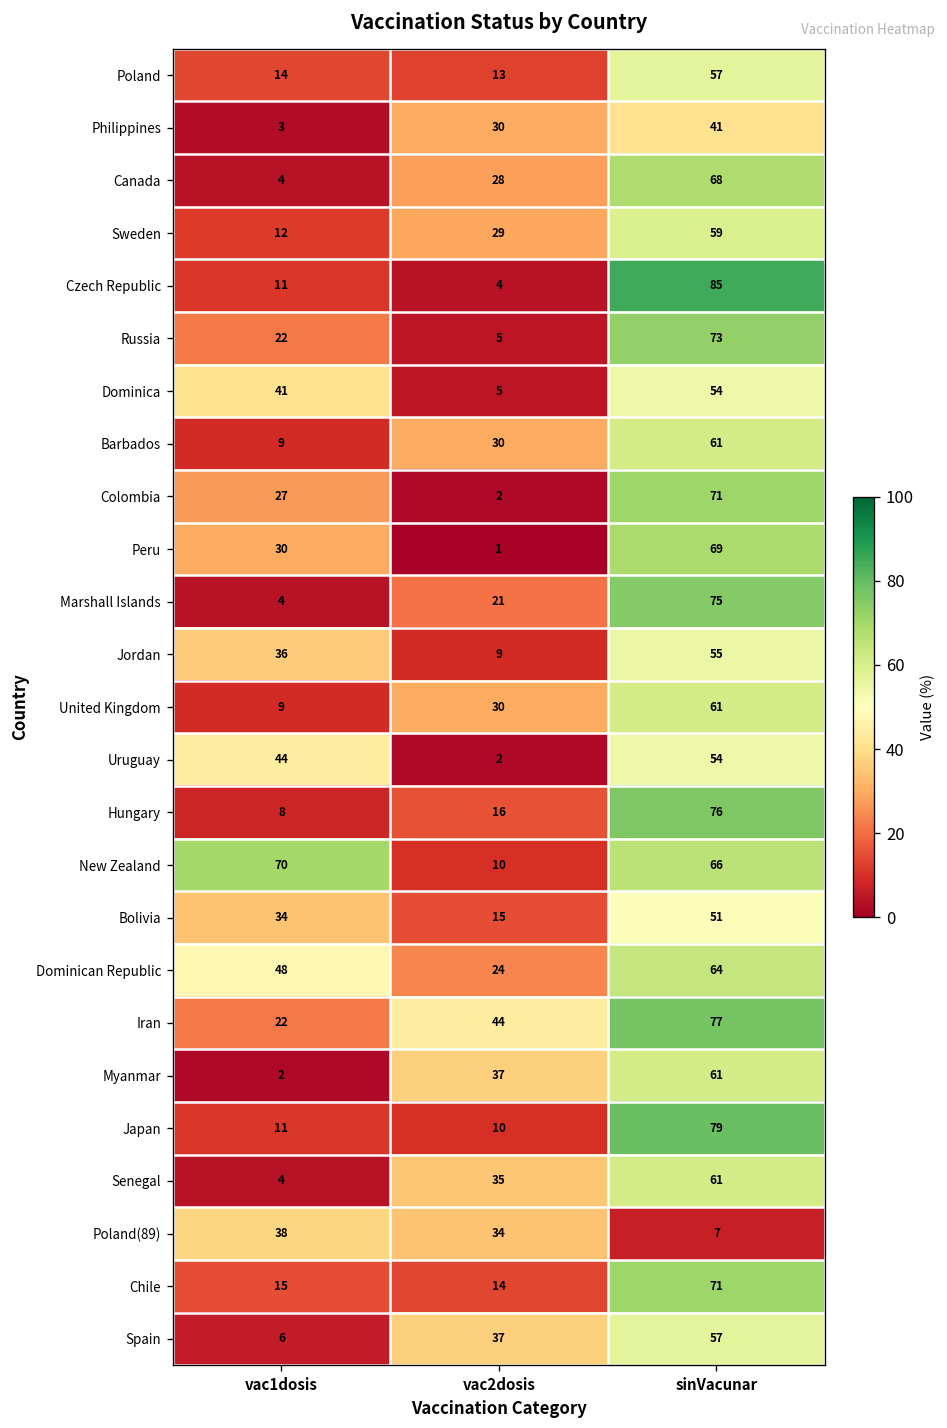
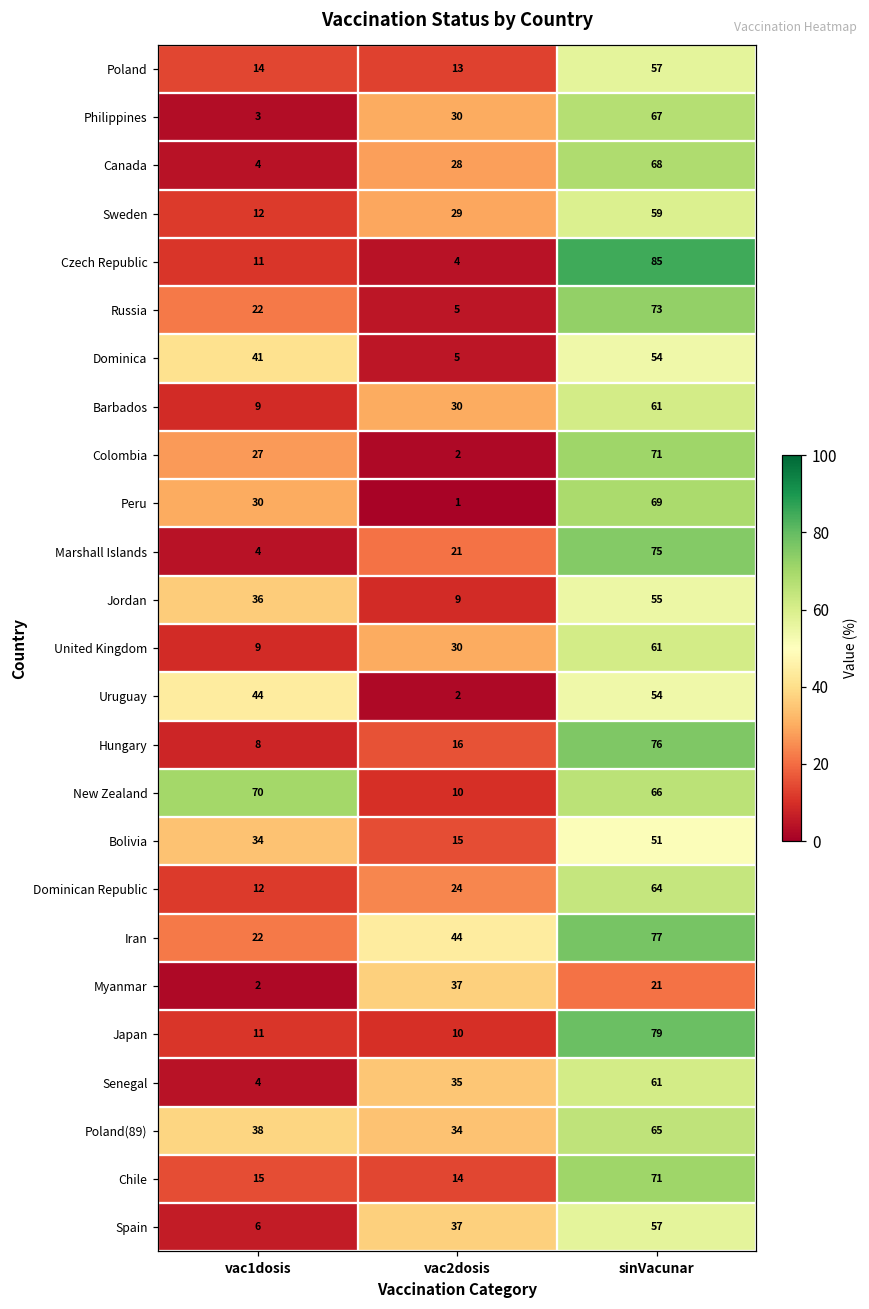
  {
    "Poland": {
      "vac1dosis": 14,
      "vac2dosis": 13,
      "sinVacunar": 57
    },
    "Philippines": {
      "vac1dosis": 3,
      "vac2dosis": 30,
-     "sinVacunar": 41
+     "sinVacunar": 67
    },
    "Canada": {
      "vac1dosis": 4,
      "vac2dosis": 28,
      "sinVacunar": 68
    },
    "Sweden": {
      "vac1dosis": 12,
      "vac2dosis": 29,
      "sinVacunar": 59
    },
    "Czech Republic": {
      "vac1dosis": 11,
      "vac2dosis": 4,
      "sinVacunar": 85
    },
    "Russia": {
      "vac1dosis": 22,
      "vac2dosis": 5,
      "sinVacunar": 73
    },
    "Dominica": {
      "vac1dosis": 41,
      "vac2dosis": 5,
      "sinVacunar": 54
    },
    "Barbados": {
      "vac1dosis": 9,
      "vac2dosis": 30,
      "sinVacunar": 61
    },
    "Colombia": {
      "vac1dosis": 27,
      "vac2dosis": 2,
      "sinVacunar": 71
    },
    "Peru": {
      "vac1dosis": 30,
      "vac2dosis": 1,
      "sinVacunar": 69
    },
    "Marshall Islands": {
      "vac1dosis": 4,
      "vac2dosis": 21,
      "sinVacunar": 75
    },
    "Jordan": {
      "vac1dosis": 36,
      "vac2dosis": 9,
      "sinVacunar": 55
    },
    "United Kingdom": {
      "vac1dosis": 9,
      "vac2dosis": 30,
      "sinVacunar": 61
    },
    "Uruguay": {
      "vac1dosis": 44,
      "vac2dosis": 2,
      "sinVacunar": 54
    },
    "Hungary": {
      "vac1dosis": 8,
      "vac2dosis": 16,
      "sinVacunar": 76
    },
    "New Zealand": {
      "vac1dosis": 70,
      "vac2dosis": 10,
      "sinVacunar": 66
    },
    "Bolivia": {
      "vac1dosis": 34,
      "vac2dosis": 15,
      "sinVacunar": 51
    },
    "Dominican Republic": {
-     "vac1dosis": 48,
+     "vac1dosis": 12,
      "vac2dosis": 24,
      "sinVacunar": 64
    },
    "Iran": {
      "vac1dosis": 22,
      "vac2dosis": 44,
      "sinVacunar": 77
    },
    "Myanmar": {
      "vac1dosis": 2,
      "vac2dosis": 37,
-     "sinVacunar": 61
+     "sinVacunar": 21
    },
    "Japan": {
      "vac1dosis": 11,
      "vac2dosis": 10,
      "sinVacunar": 79
    },
    "Senegal": {
      "vac1dosis": 4,
      "vac2dosis": 35,
      "sinVacunar": 61
    },
    "Poland(89)": {
      "vac1dosis": 38,
      "vac2dosis": 34,
-     "sinVacunar": 7
+     "sinVacunar": 65
    },
    "Chile": {
      "vac1dosis": 15,
      "vac2dosis": 14,
      "sinVacunar": 71
    },
    "Spain": {
      "vac1dosis": 6,
      "vac2dosis": 37,
      "sinVacunar": 57
    }
  }
